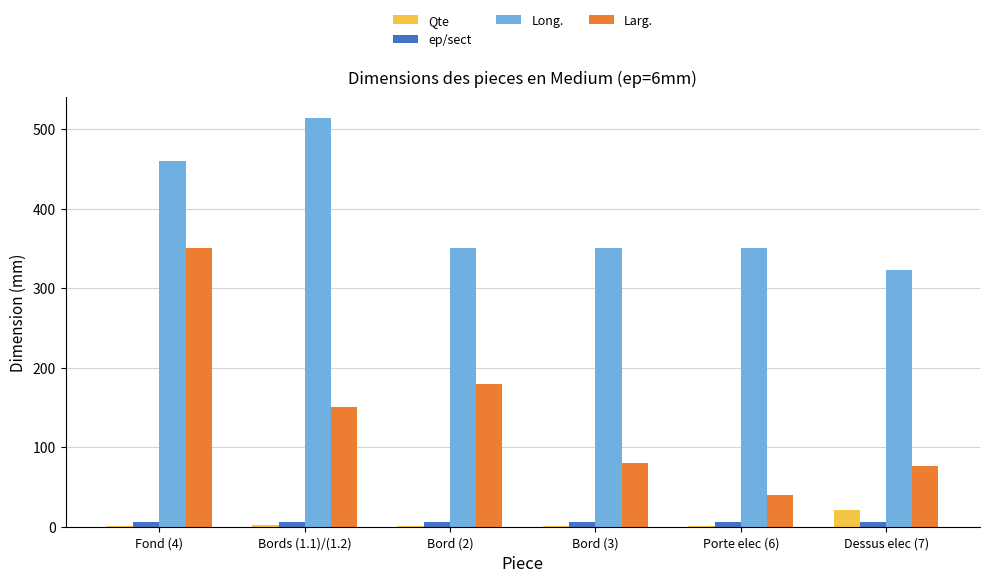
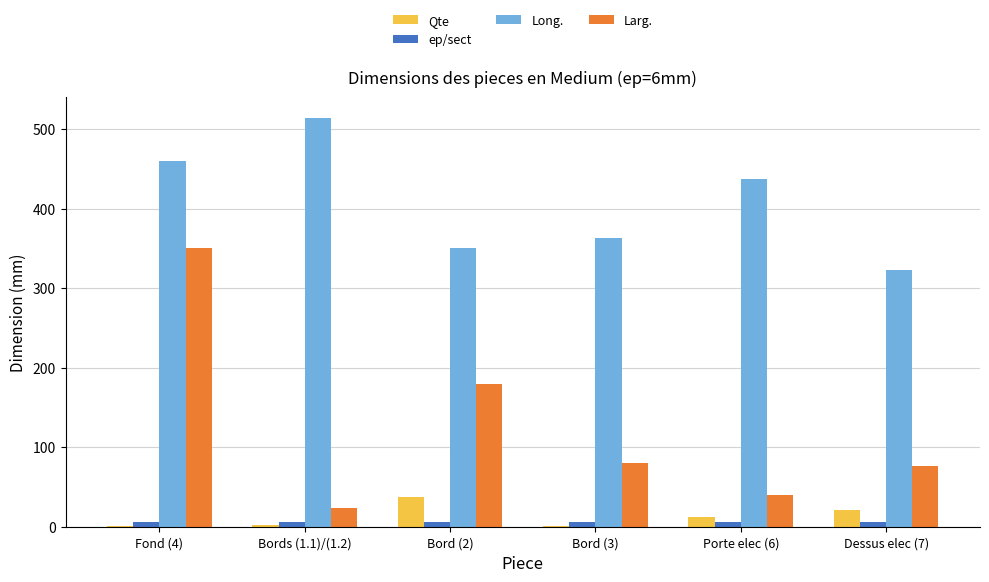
  {
    "Qte": {
-     "Bord (2)": 0,
-     "Porte elec (6)": 0,
+     "Bord (2)": 40,
+     "Porte elec (6)": 10,
      "Dessus elec (7)": 20
    },
    "ep/sect": {
      "Fond (4)": 10,
      "Bords (1.1)/(1.2)": 10,
      "Bord (2)": 10,
      "Bord (3)": 10,
      "Porte elec (6)": 10,
      "Dessus elec (7)": 10
    },
    "Long.": {
      "Fond (4)": 460,
      "Bords (1.1)/(1.2)": 510,
      "Bord (2)": 350,
-     "Bord (3)": 350,
-     "Porte elec (6)": 350,
+     "Bord (3)": 360,
+     "Porte elec (6)": 440,
      "Dessus elec (7)": 320
    },
    "Larg.": {
      "Fond (4)": 350,
-     "Bords (1.1)/(1.2)": 150,
+     "Bords (1.1)/(1.2)": 20,
      "Bord (2)": 180,
      "Bord (3)": 80,
      "Porte elec (6)": 40,
      "Dessus elec (7)": 80
    }
  }
